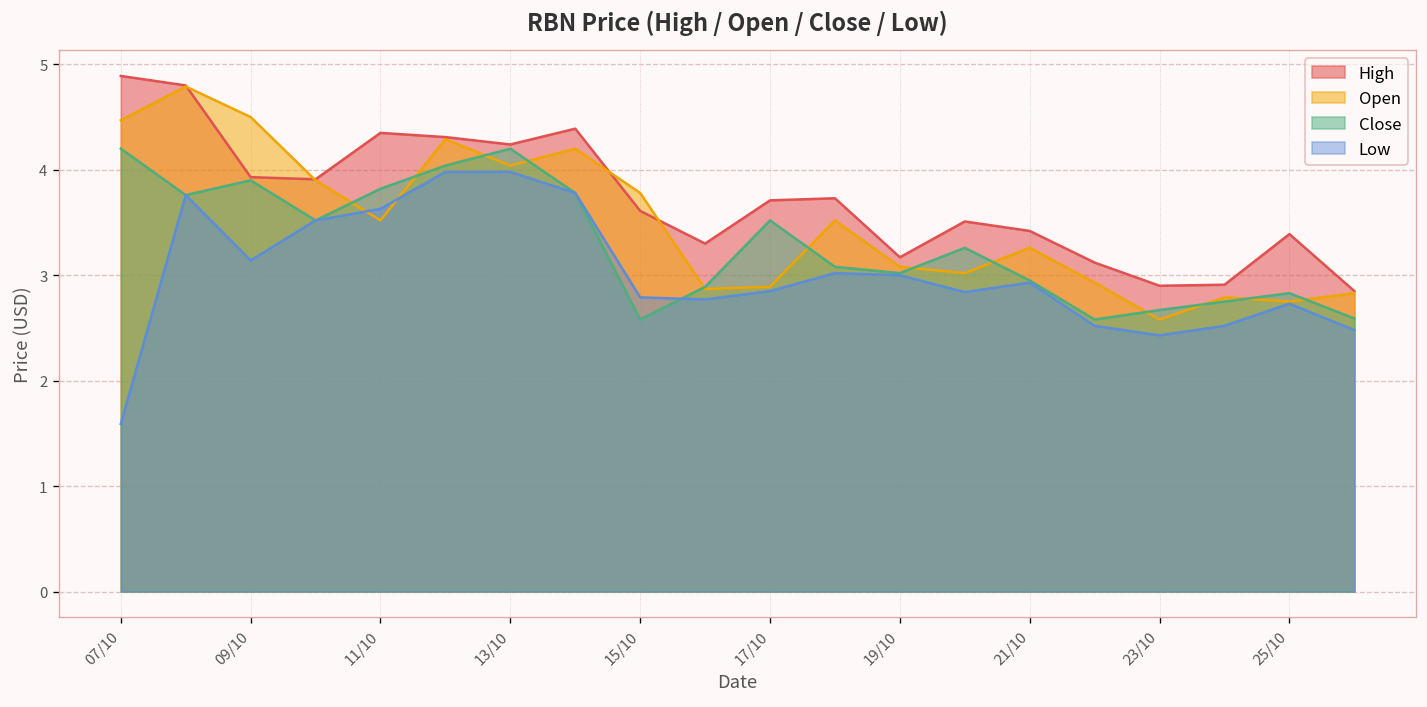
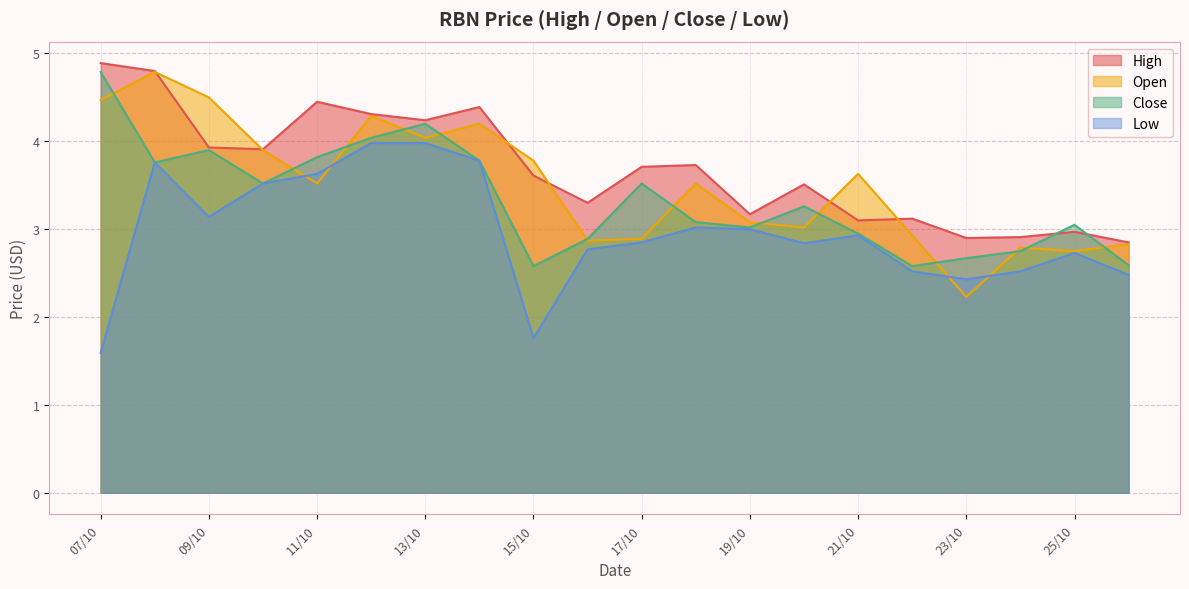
  {
    "High": {
      "07/10": 4.9,
      "09/10": 3.9,
-     "11/10": 4.4,
+     "11/10": 4.5,
      "13/10": 4.2,
      "15/10": 3.6,
      "17/10": 3.7,
      "19/10": 3.2,
-     "21/10": 3.4,
+     "21/10": 3.1,
      "23/10": 2.9,
-     "25/10": 3.4
+     "25/10": 3.0
    },
    "Open": {
      "07/10": 4.5,
      "09/10": 4.5,
      "11/10": 3.5,
      "13/10": 4.0,
      "15/10": 3.8,
      "17/10": 2.9,
      "19/10": 3.1,
-     "21/10": 3.3,
-     "23/10": 2.6
+     "21/10": 3.6,
+     "23/10": 2.2
    },
    "Close": {
-     "07/10": 4.2,
+     "07/10": 4.8,
      "09/10": 3.9,
      "11/10": 3.8,
      "13/10": 4.2,
      "15/10": 2.6,
      "17/10": 3.5,
      "23/10": 2.7,
-     "25/10": 2.8
+     "25/10": 3.1
    },
    "Low": {
      "07/10": 1.6,
      "09/10": 3.1,
      "11/10": 3.6,
      "13/10": 4.0,
-     "15/10": 2.8,
+     "15/10": 1.8,
      "17/10": 2.9,
      "23/10": 2.4
    }
  }
